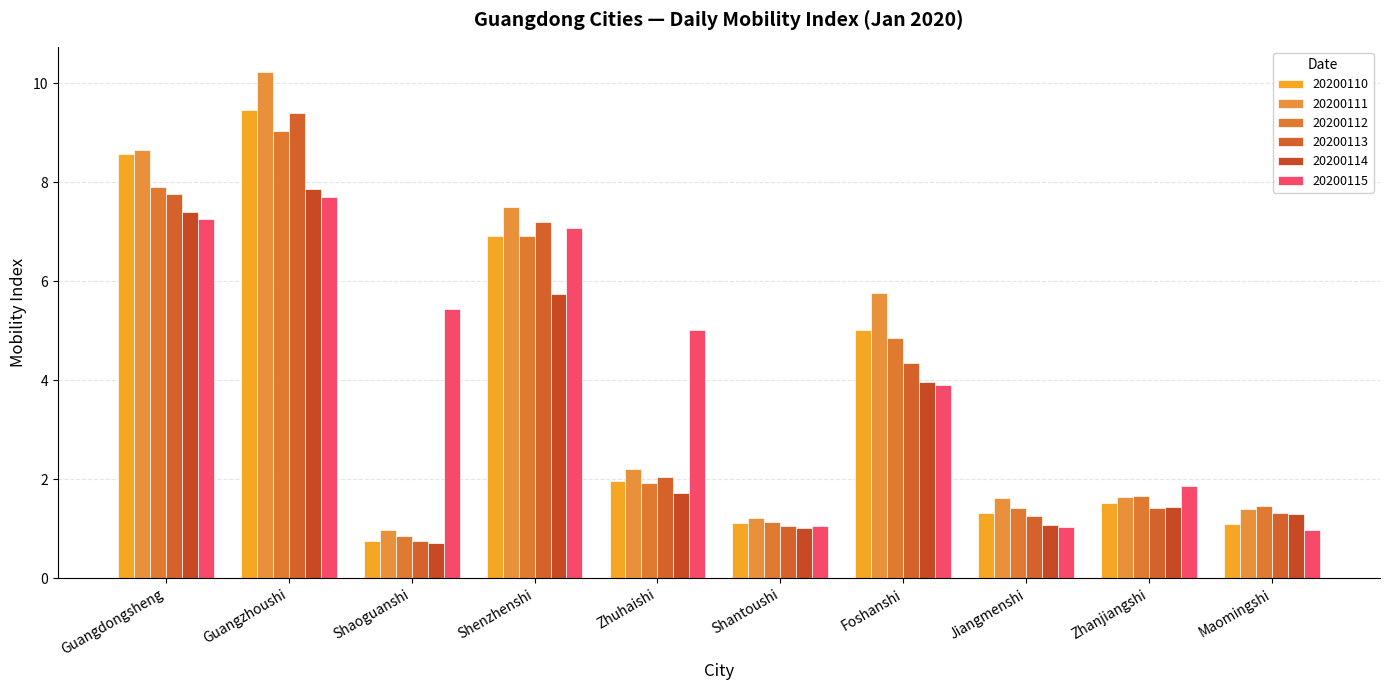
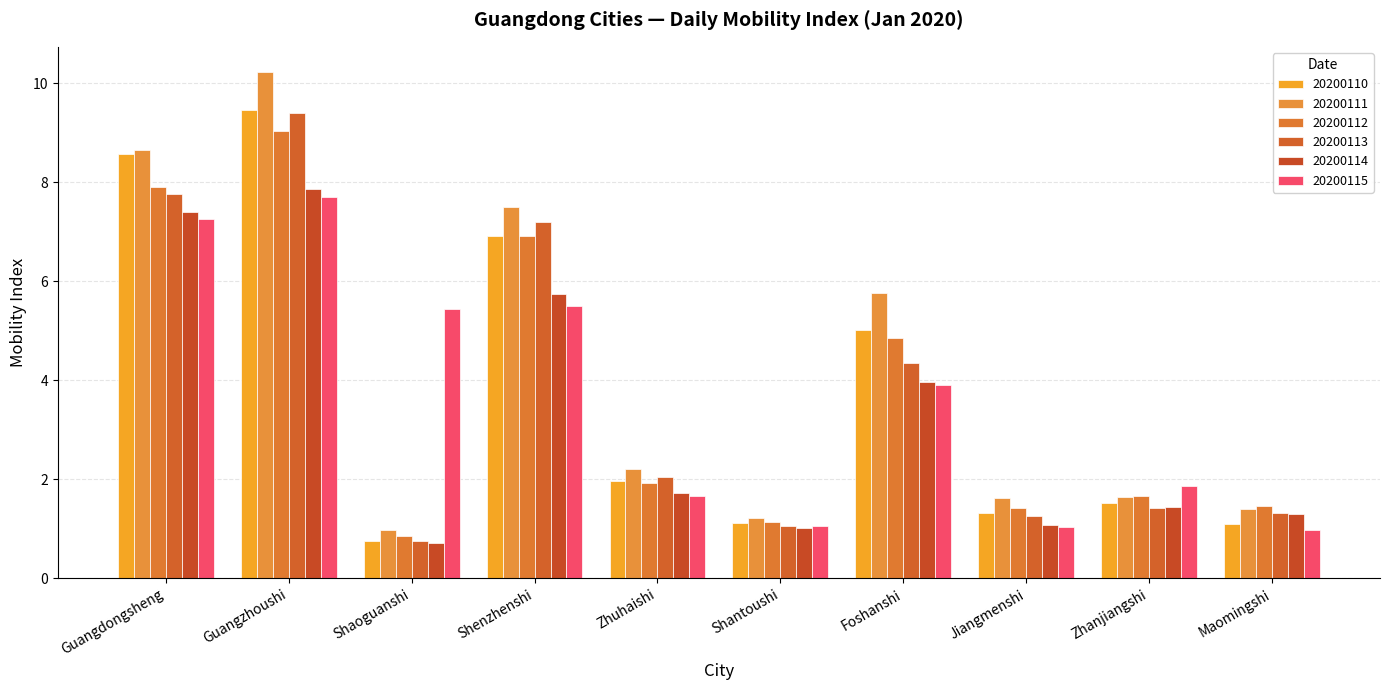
  {
    "20200115": {
      "Guangdongsheng": 7.3,
      "Guangzhoushi": 7.7,
      "Shaoguanshi": 5.4,
-     "Shenzhenshi": 7.1,
-     "Zhuhaishi": 5.0,
+     "Shenzhenshi": 5.5,
+     "Zhuhaishi": 1.7,
      "Shantoushi": 1.1,
      "Foshanshi": 3.9,
      "Jiangmenshi": 1.0,
      "Zhanjiangshi": 1.9,
      "Maomingshi": 1.0
    }
  }
